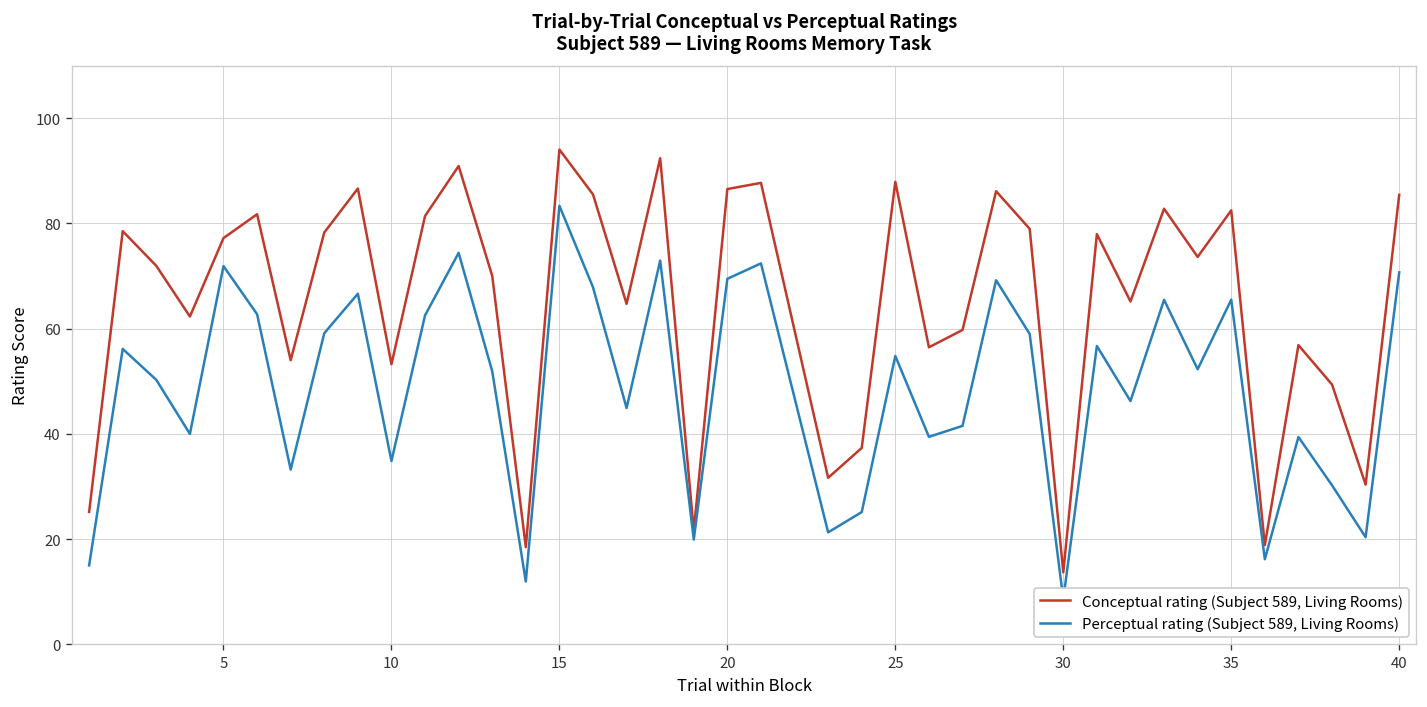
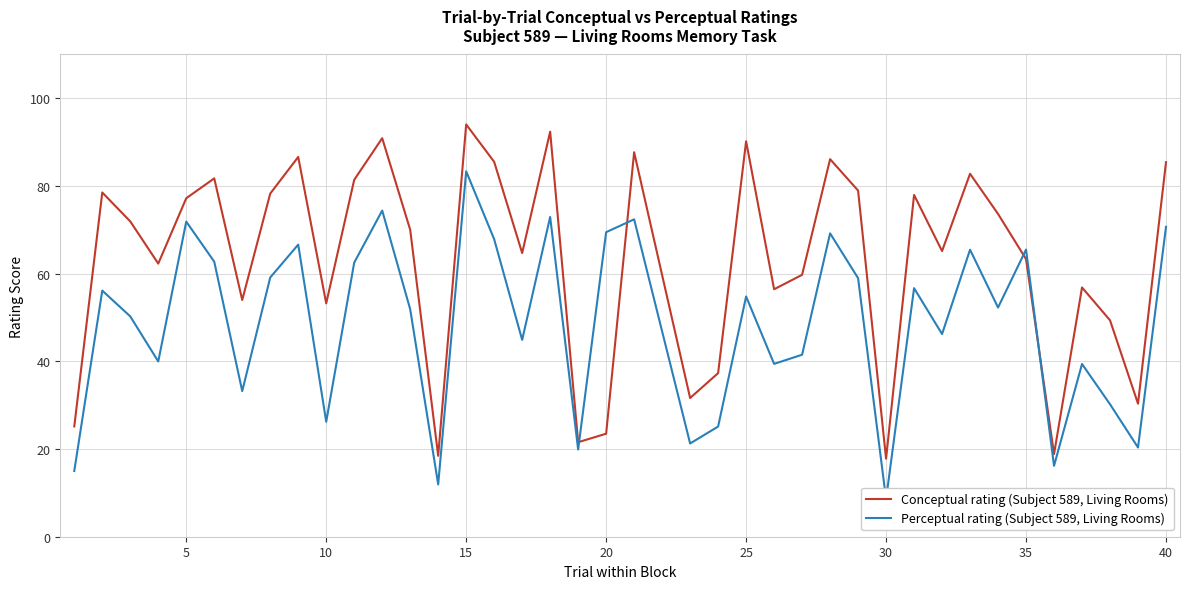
  {
    "Conceptual rating (Subject 589, Living Rooms)": {
      "5": 77,
      "10": 53,
      "15": 94,
-     "20": 87,
-     "25": 88,
-     "30": 14,
-     "35": 82,
+     "20": 24,
+     "25": 90,
+     "30": 18,
+     "35": 63,
      "40": 85
    },
    "Perceptual rating (Subject 589, Living Rooms)": {
      "5": 72,
-     "10": 35,
+     "10": 26,
      "15": 83,
      "20": 69,
      "25": 55,
      "35": 66,
      "40": 71
    }
  }
